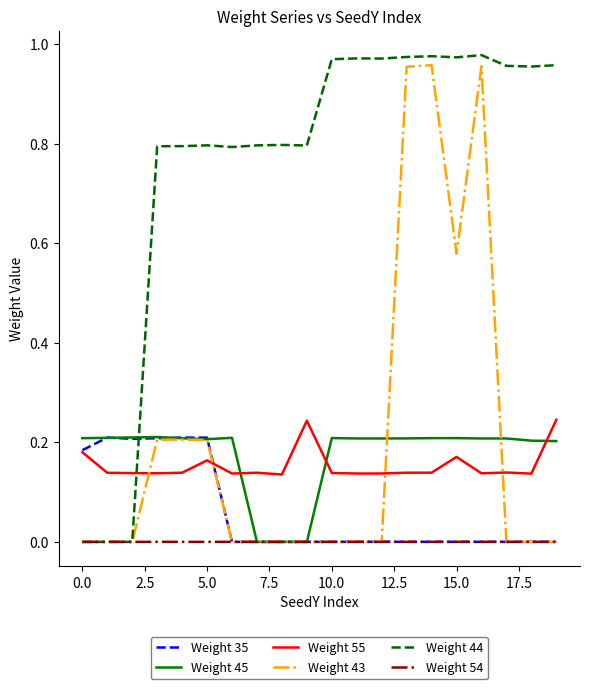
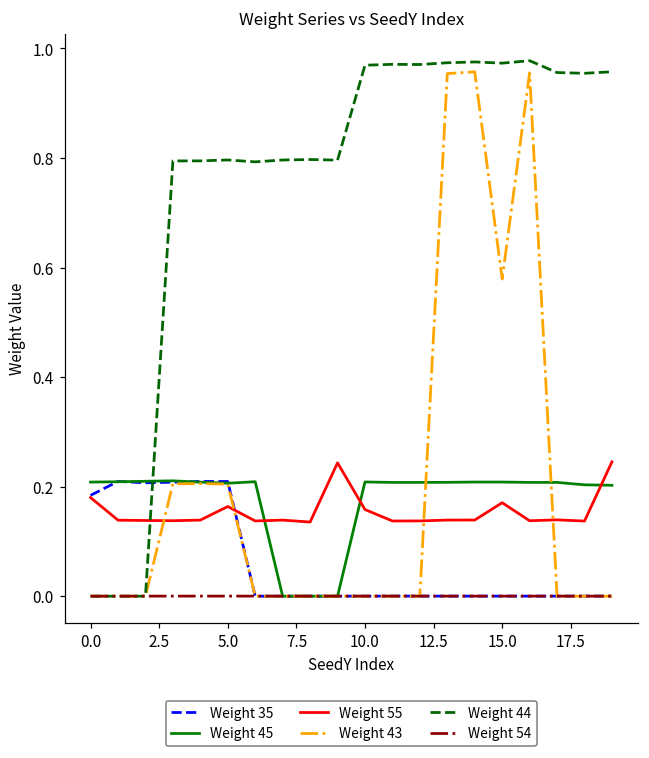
  {
    "Weight 55": {
      "5.0": 0.16,
-     "10.0": 0.14,
+     "10.0": 0.16,
      "15.0": 0.17
    },
    "Weight 43": {
      "15.0": 0.58
    },
    "Weight 54": {
      "5.0": 0.00
    }
  }
